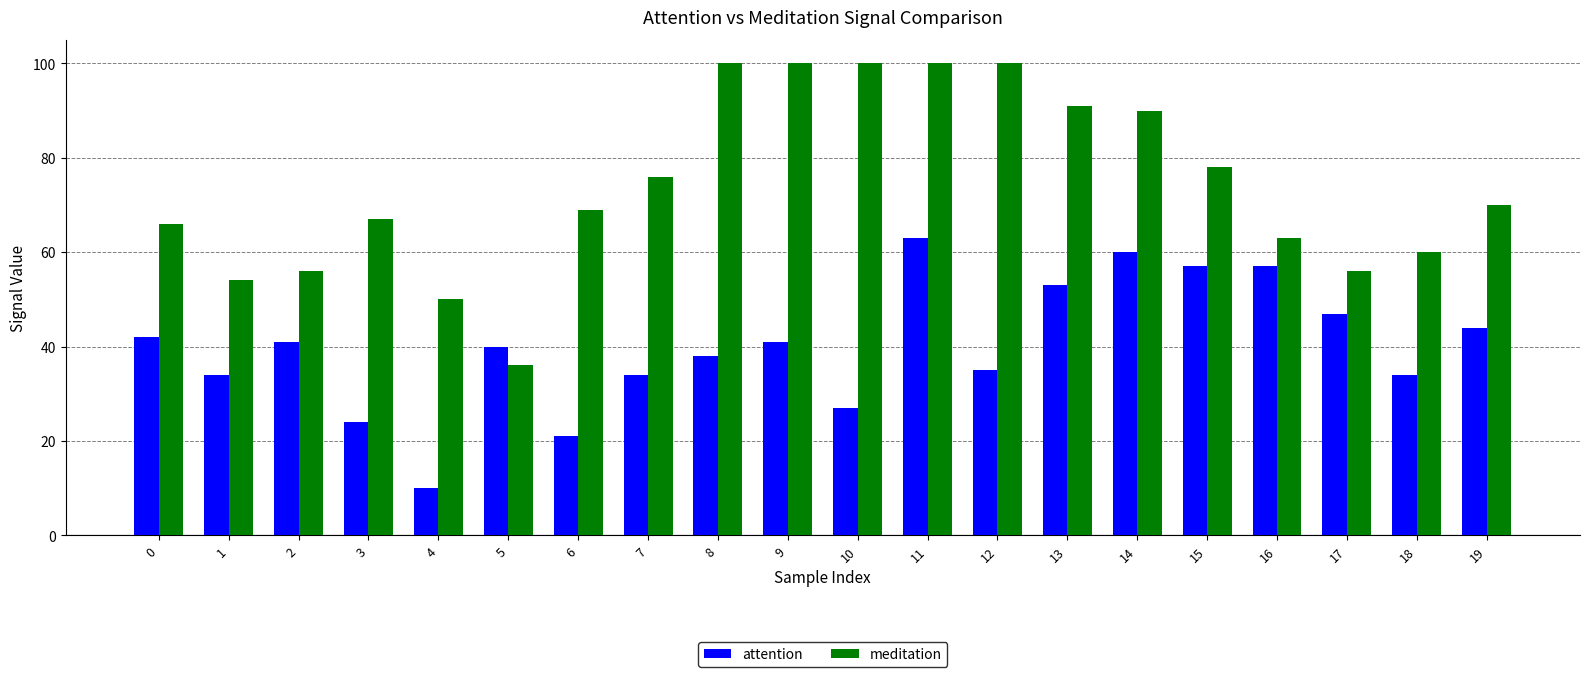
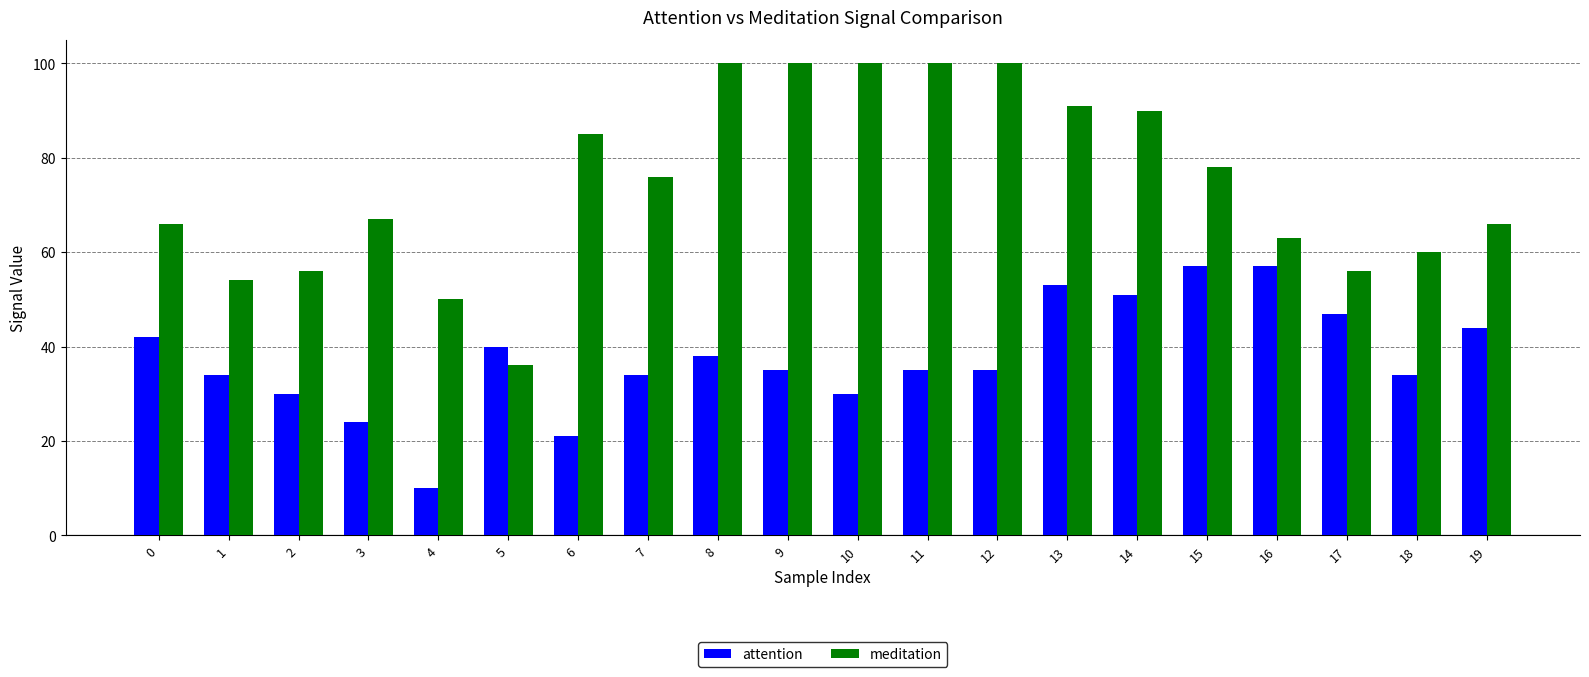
  {
    "attention": {
      "0": 42,
      "1": 34,
-     "2": 41,
+     "2": 30,
      "3": 24,
      "4": 10,
      "5": 40,
      "6": 21,
      "7": 34,
      "8": 38,
-     "9": 41,
-     "10": 27,
-     "11": 63,
+     "9": 35,
+     "10": 30,
+     "11": 35,
      "12": 35,
      "13": 53,
-     "14": 60,
+     "14": 51,
      "15": 57,
      "16": 57,
      "17": 47,
      "18": 34,
      "19": 44
    },
    "meditation": {
      "0": 66,
      "1": 54,
      "2": 56,
      "3": 67,
      "4": 50,
      "5": 36,
-     "6": 69,
+     "6": 85,
      "7": 76,
      "8": 100,
      "9": 100,
      "10": 100,
      "11": 100,
      "12": 100,
      "13": 91,
      "14": 90,
      "15": 78,
      "16": 63,
      "17": 56,
      "18": 60,
-     "19": 70
+     "19": 66
    }
  }
